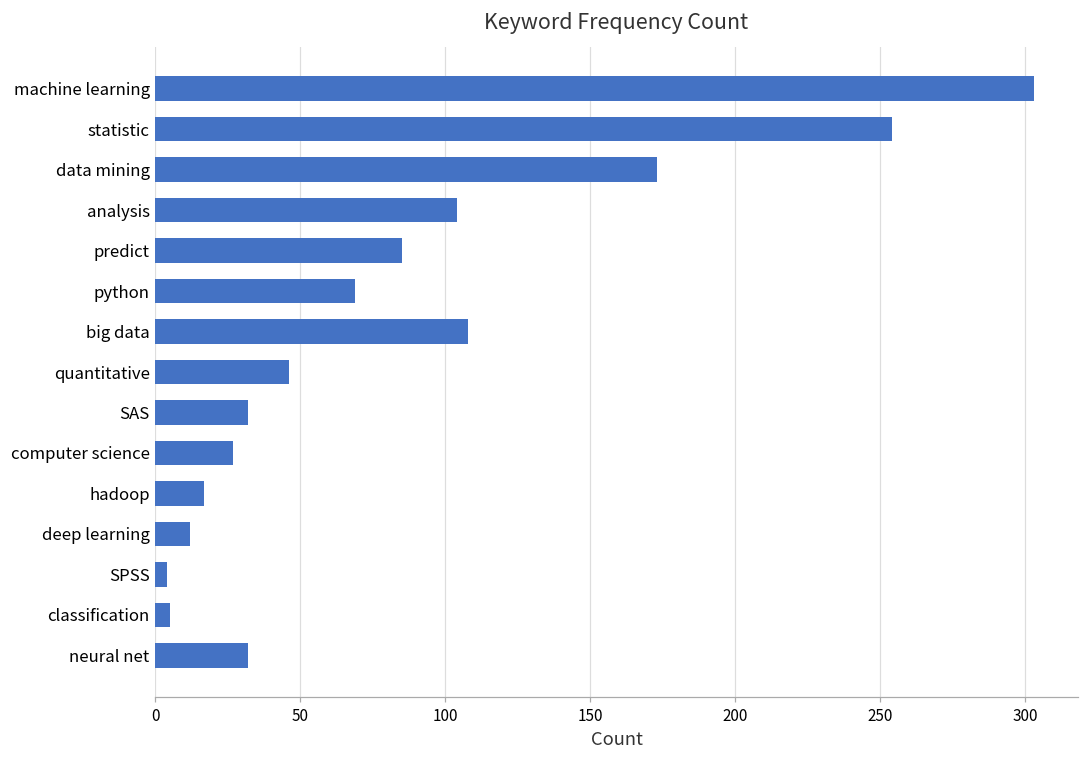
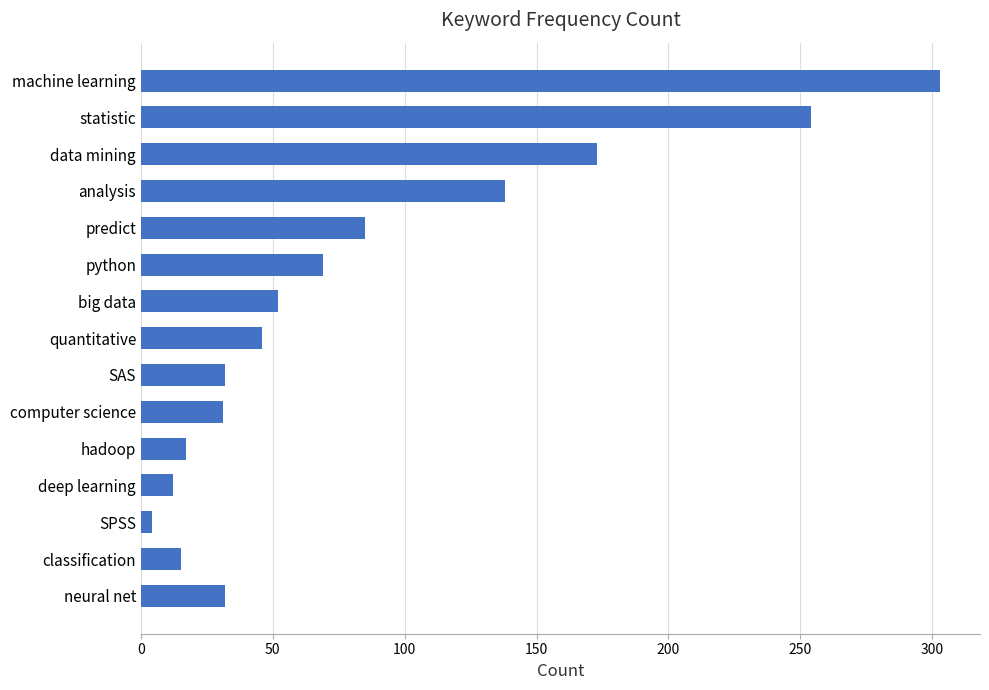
  {
    "machine learning": 303,
    "statistic": 254,
    "data mining": 173,
-   "analysis": 104,
+   "analysis": 138,
    "predict": 85,
    "python": 69,
-   "big data": 108,
+   "big data": 52,
    "quantitative": 46,
    "SAS": 32,
-   "computer science": 27,
+   "computer science": 31,
    "hadoop": 17,
    "deep learning": 12,
    "SPSS": 4,
-   "classification": 5,
+   "classification": 15,
    "neural net": 32
  }
